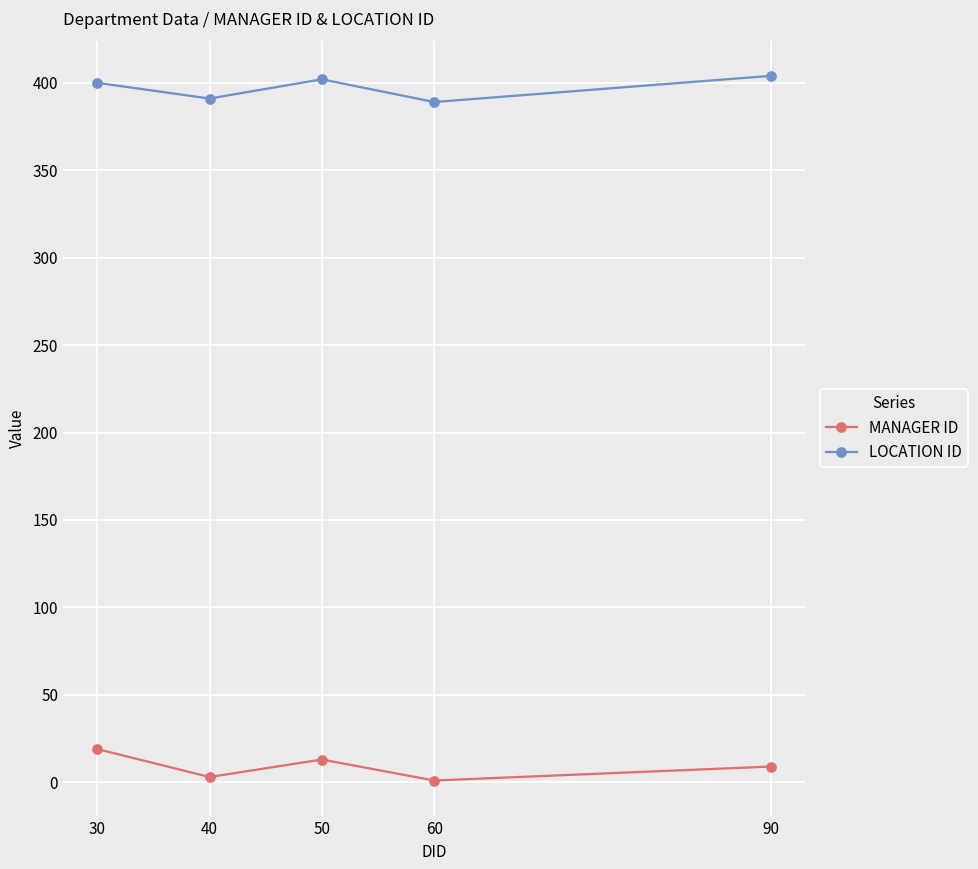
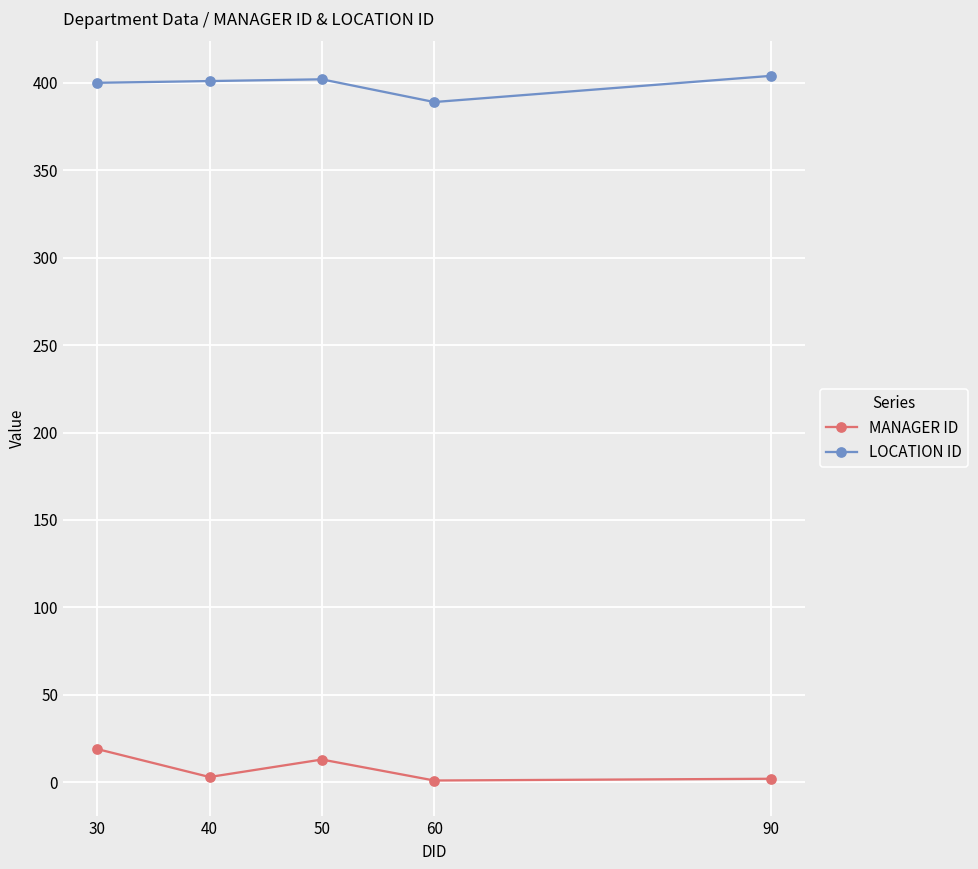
  {
    "MANAGER ID": {
      "30": 19,
      "40": 3,
      "50": 13,
      "60": 1,
-     "90": 9
+     "90": 2
    },
    "LOCATION ID": {
      "30": 400,
-     "40": 391,
+     "40": 401,
      "50": 402,
      "60": 389,
      "90": 404
    }
  }
